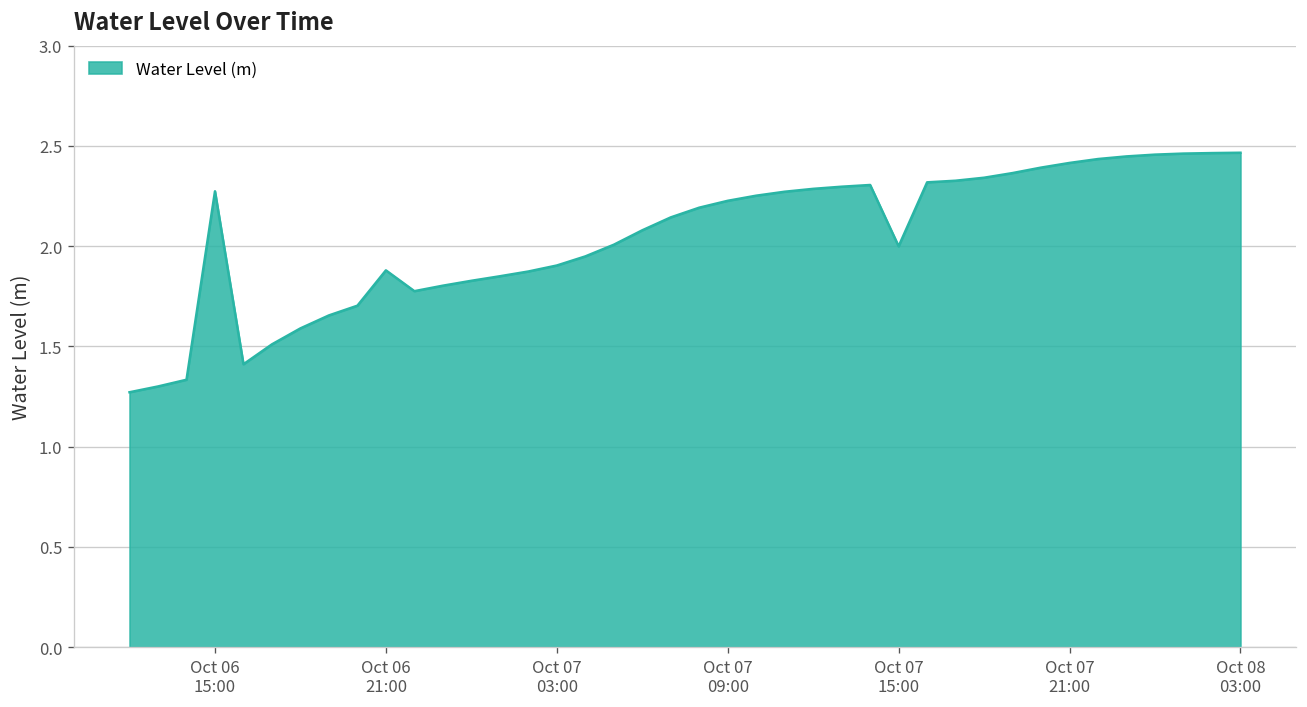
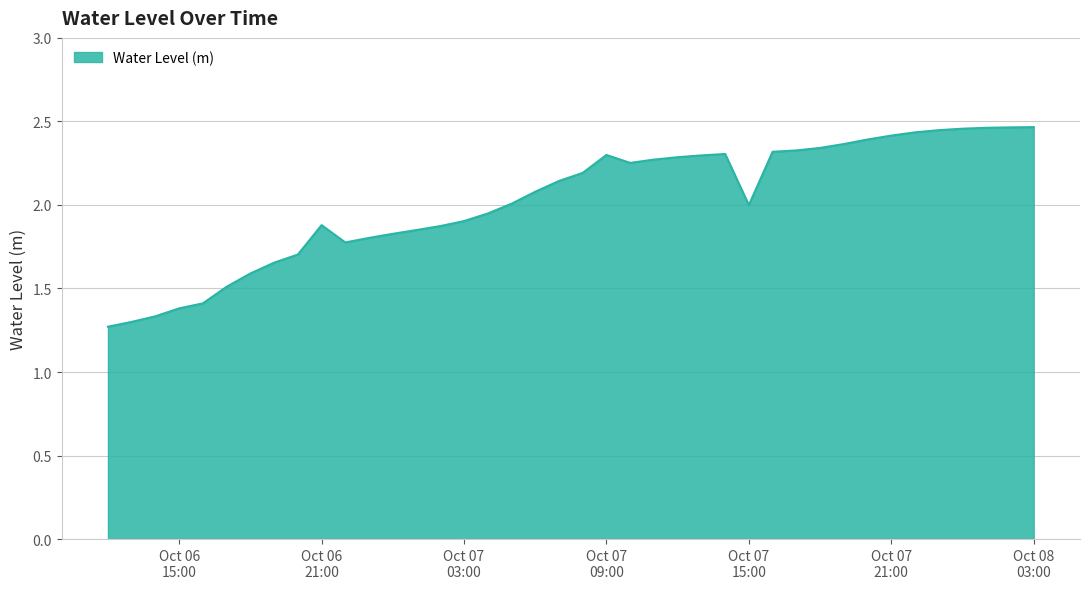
  {
-   "Oct 06 15:00": 2.27,
+   "Oct 06 15:00": 1.38,
    "Oct 06 21:00": 1.88,
    "Oct 07 03:00": 1.90,
-   "Oct 07 09:00": 2.23,
+   "Oct 07 09:00": 2.30,
    "Oct 07 15:00": 2.00,
    "Oct 07 21:00": 2.42,
    "Oct 08 03:00": 2.47
  }
